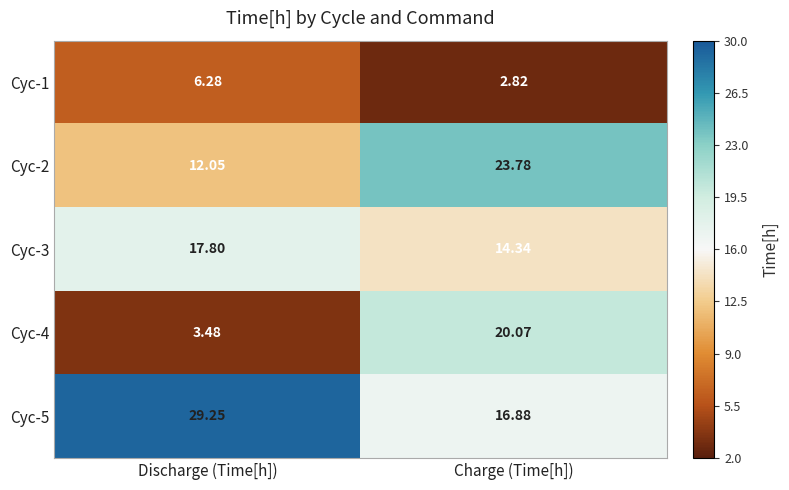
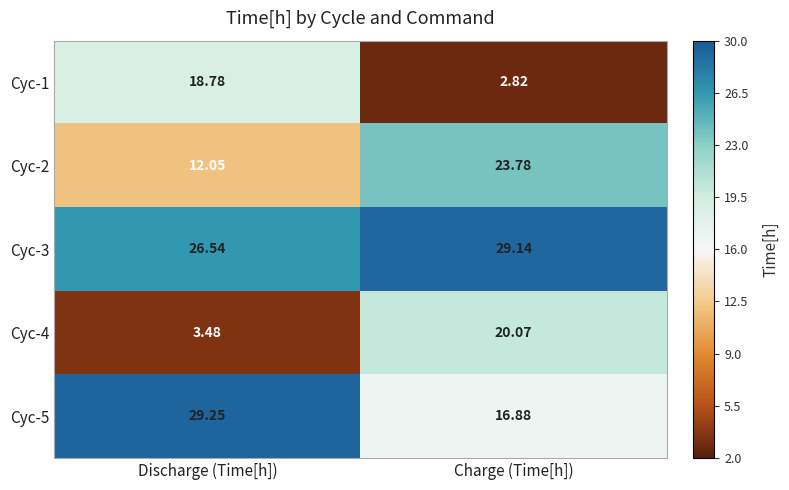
  {
    "Cyc-1": {
-     "Discharge (Time[h])": 6.28,
+     "Discharge (Time[h])": 18.78,
      "Charge (Time[h])": 2.82
    },
    "Cyc-2": {
      "Discharge (Time[h])": 12.05,
      "Charge (Time[h])": 23.78
    },
    "Cyc-3": {
-     "Discharge (Time[h])": 17.80,
-     "Charge (Time[h])": 14.34
+     "Discharge (Time[h])": 26.54,
+     "Charge (Time[h])": 29.14
    },
    "Cyc-4": {
      "Discharge (Time[h])": 3.48,
      "Charge (Time[h])": 20.07
    },
    "Cyc-5": {
      "Discharge (Time[h])": 29.25,
      "Charge (Time[h])": 16.88
    }
  }
